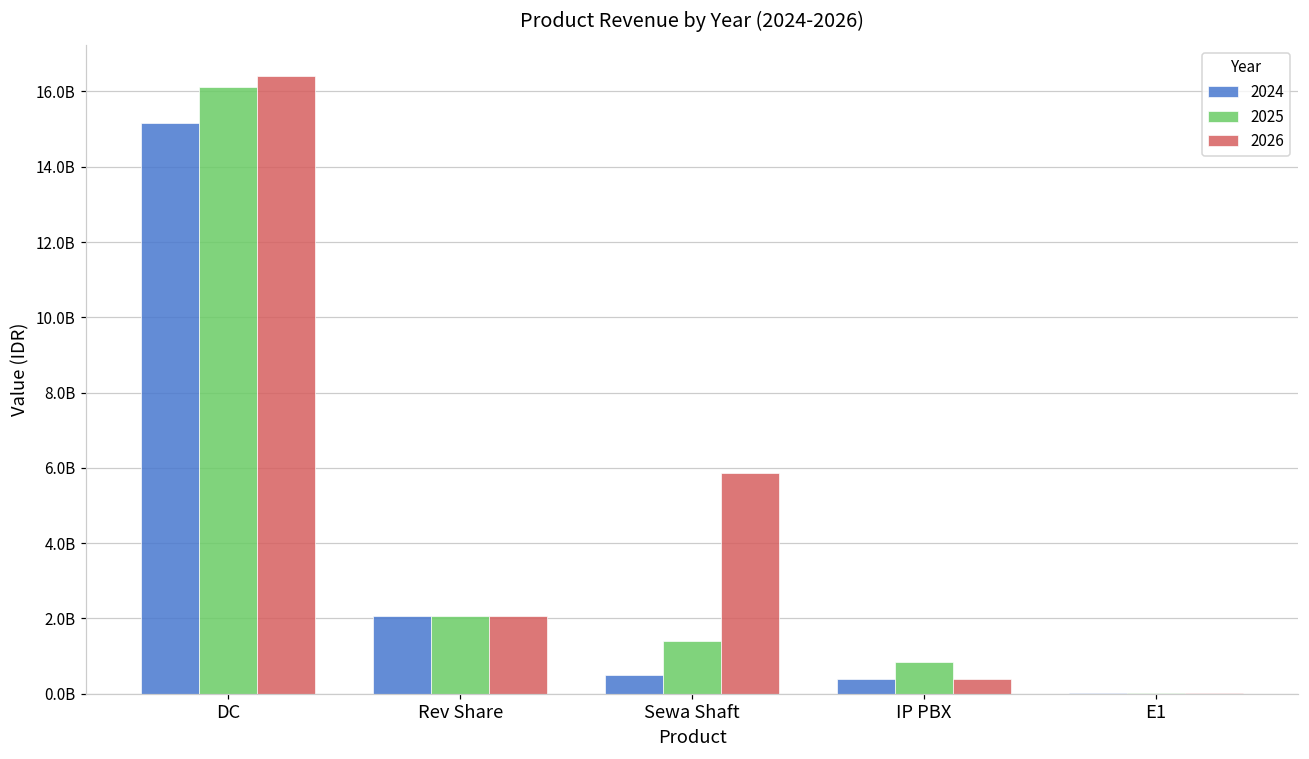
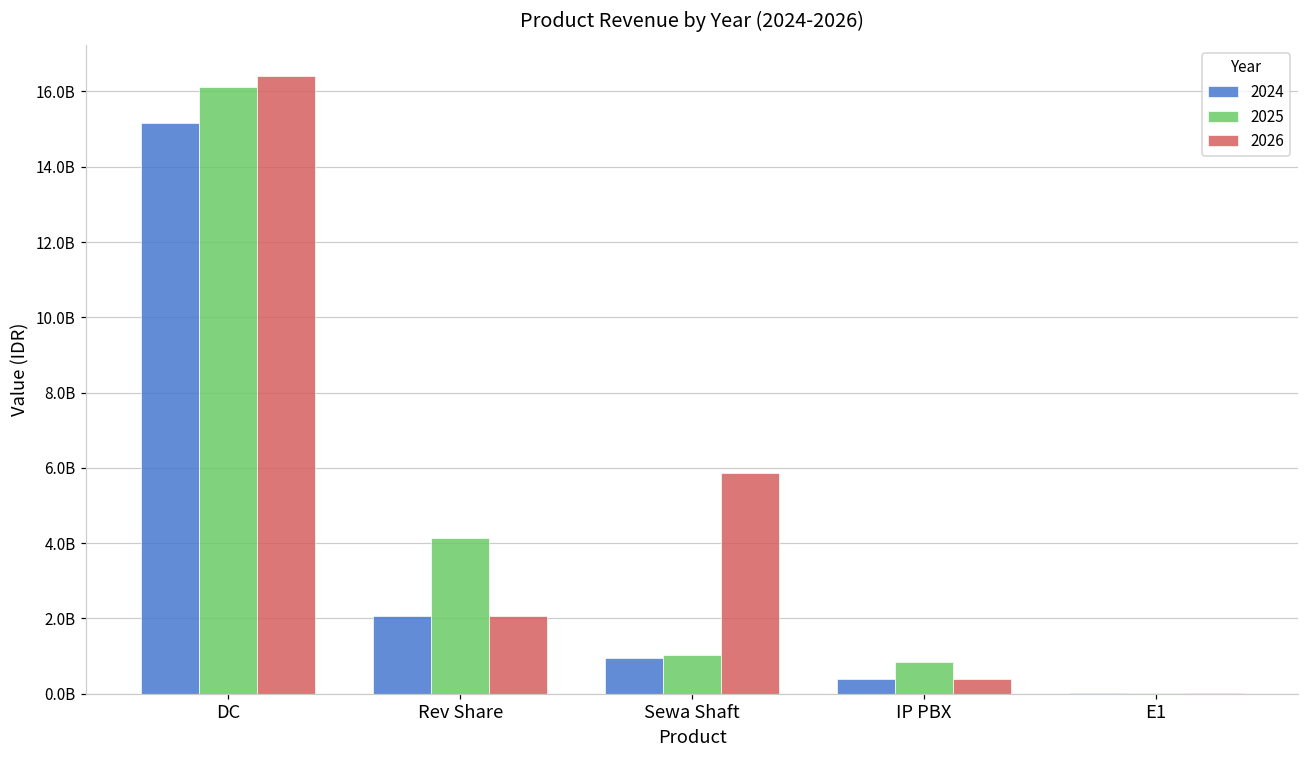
  {
    "2024": {
      "DC": 15200000000,
      "Rev Share": 2100000000,
-     "Sewa Shaft": 500000000,
+     "Sewa Shaft": 1000000000,
      "IP PBX": 400000000
    },
    "2025": {
      "DC": 16100000000,
-     "Rev Share": 2100000000,
-     "Sewa Shaft": 1400000000,
+     "Rev Share": 4100000000,
+     "Sewa Shaft": 1000000000,
      "IP PBX": 900000000
    },
    "2026": {
      "DC": 16400000000,
      "Rev Share": 2100000000,
      "Sewa Shaft": 5900000000,
      "IP PBX": 400000000
    }
  }
